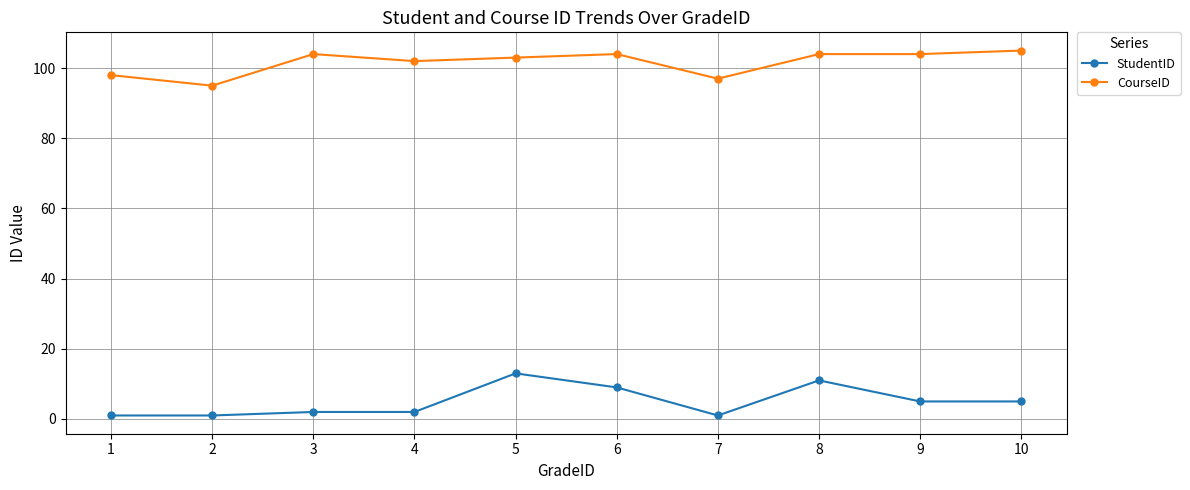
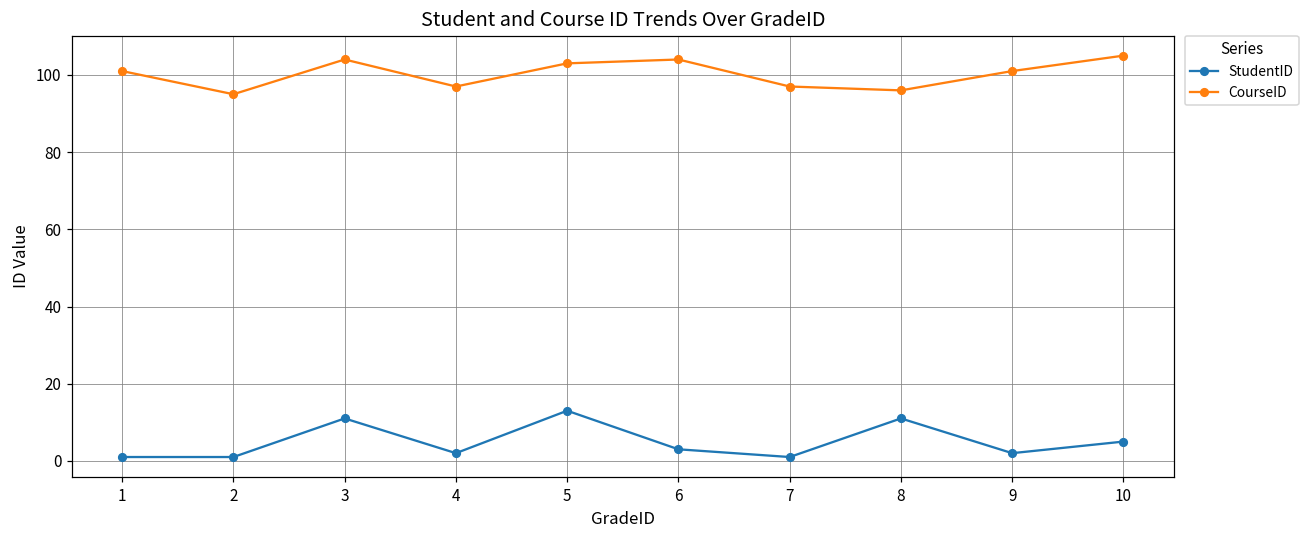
  {
    "StudentID": {
      "1": 1,
      "2": 1,
-     "3": 2,
+     "3": 11,
      "4": 2,
      "5": 13,
-     "6": 9,
+     "6": 3,
      "7": 1,
      "8": 11,
-     "9": 5,
+     "9": 2,
      "10": 5
    },
    "CourseID": {
-     "1": 98,
+     "1": 101,
      "2": 95,
      "3": 104,
-     "4": 102,
+     "4": 97,
      "5": 103,
      "6": 104,
      "7": 97,
-     "8": 104,
-     "9": 104,
+     "8": 96,
+     "9": 101,
      "10": 105
    }
  }
